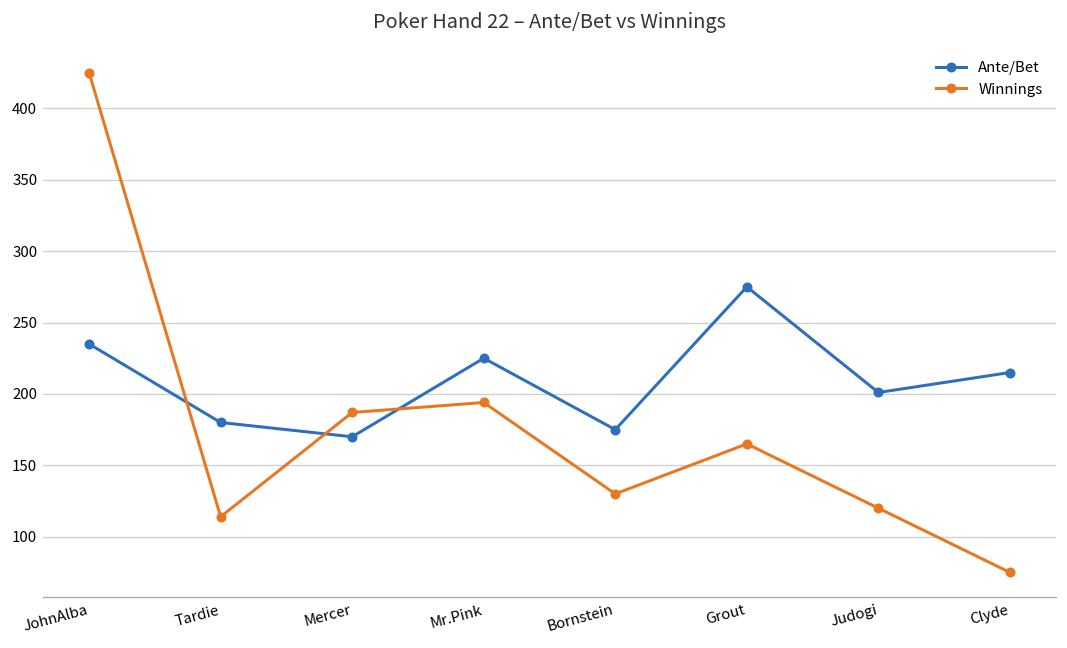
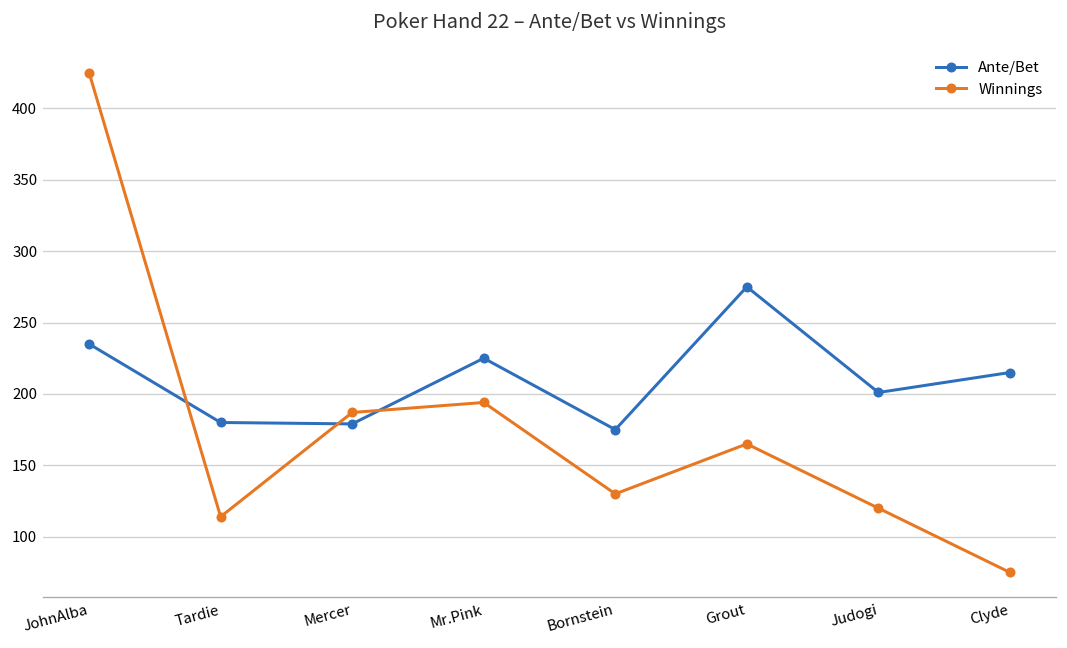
  {
    "Ante/Bet": {
      "JohnAlba": 235,
      "Tardie": 180,
-     "Mercer": 170,
+     "Mercer": 179,
      "Mr.Pink": 225,
      "Bornstein": 175,
      "Grout": 275,
      "Judogi": 201,
      "Clyde": 215
    },
    "Winnings": {
      "JohnAlba": 425,
      "Tardie": 114,
      "Mercer": 187,
      "Mr.Pink": 194,
      "Bornstein": 130,
      "Grout": 165,
      "Judogi": 120,
      "Clyde": 75
    }
  }
